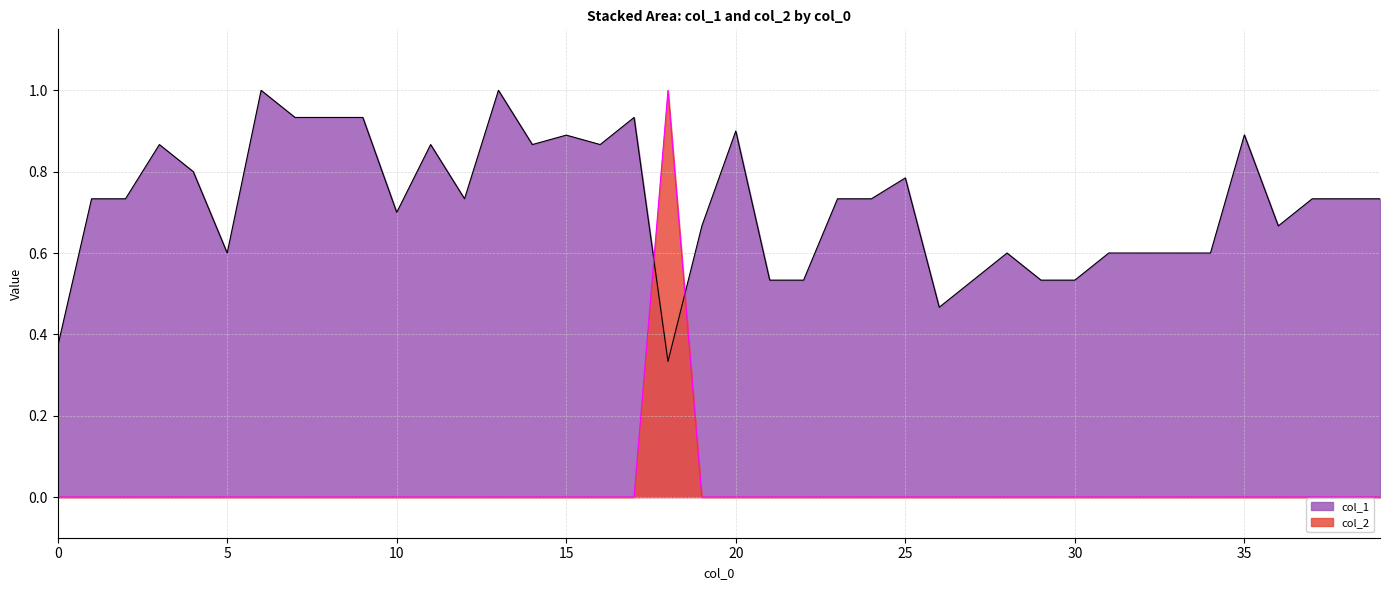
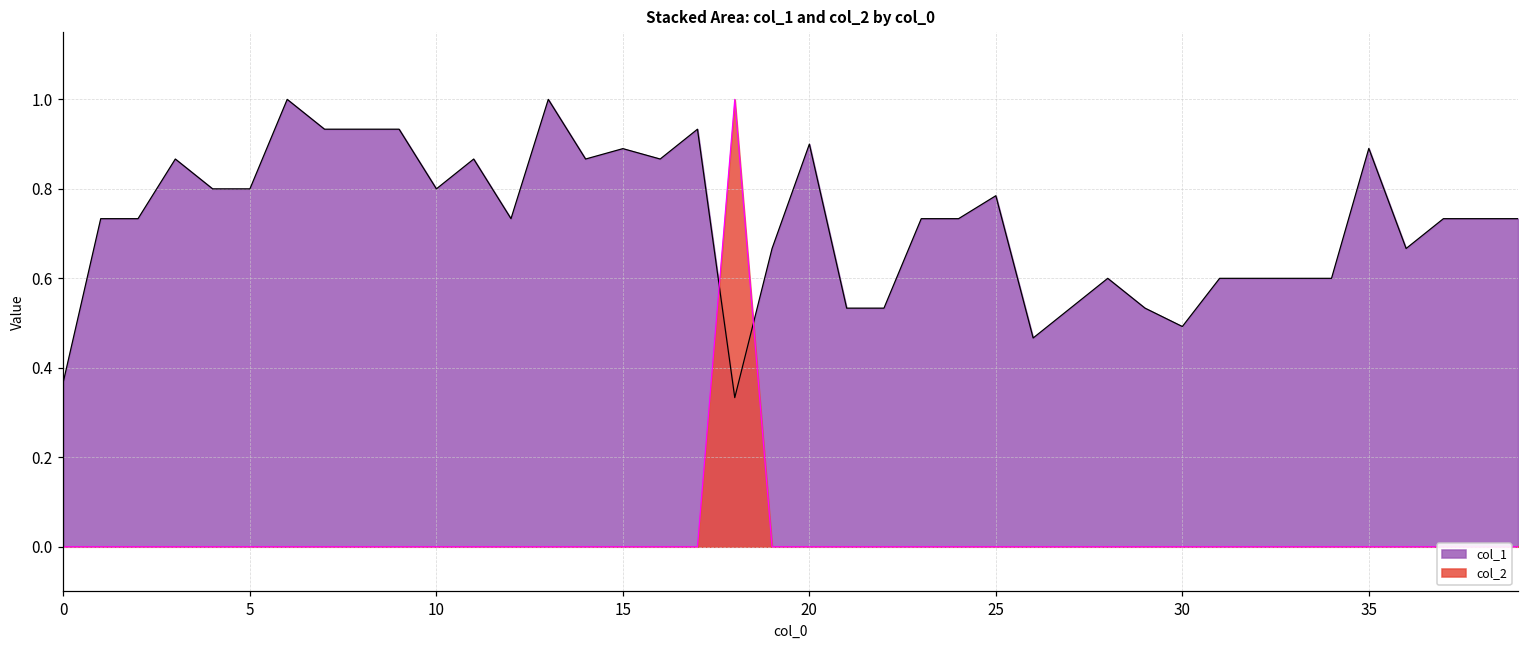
  {
    "col_1": {
      "0": 0.37,
-     "5": 0.6,
-     "10": 0.7,
+     "5": 0.8,
+     "10": 0.8,
      "15": 0.89,
      "20": 0.90,
      "25": 0.78,
-     "30": 0.53,
+     "30": 0.49,
      "35": 0.89
    },
    "col_2": {
      "0": 0.00,
      "5": 0.00,
      "10": 0.00,
      "15": 0.00,
      "20": 0.00,
      "25": 0.00,
      "30": 0.00,
      "35": 0.00
    }
  }
